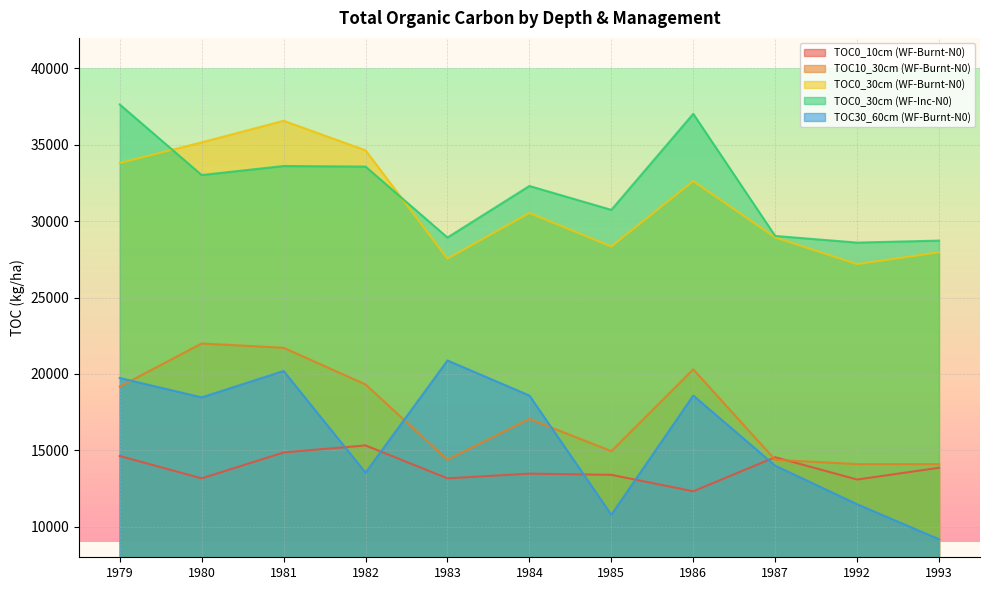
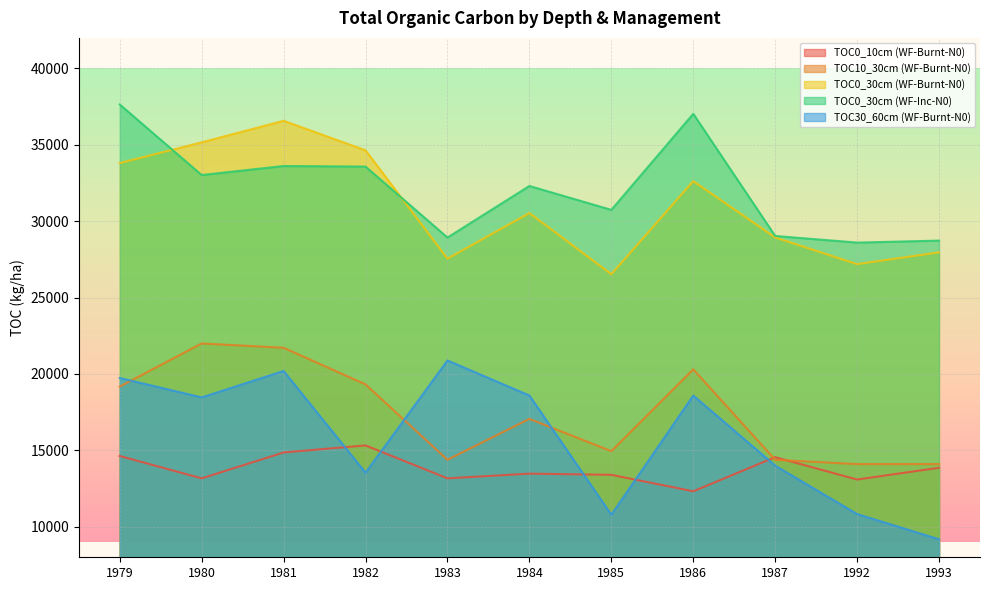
  {
    "TOC0_30cm (WF-Burnt-N0)": {
      "1979": 33800,
      "1980": 35200,
      "1981": 36600,
      "1982": 34600,
      "1983": 27500,
      "1984": 30500,
-     "1985": 28300,
+     "1985": 26500,
      "1986": 32600,
      "1992": 27200,
      "1993": 28000
    },
    "TOC0_30cm (WF-Inc-N0)": {
      "1979": 37600,
      "1980": 33000,
      "1981": 33600,
      "1982": 33600,
      "1983": 28900,
      "1984": 32300,
      "1985": 30700,
      "1986": 37000,
      "1992": 28600,
      "1993": 28700
    },
    "TOC30_60cm (WF-Burnt-N0)": {
      "1979": 19700,
      "1980": 18500,
      "1981": 20200,
      "1982": 13500,
      "1983": 20900,
      "1984": 18600,
      "1985": 10800,
      "1986": 18600,
      "1987": 14000,
-     "1992": 11500,
+     "1992": 10800,
      "1993": 9200
    }
  }
